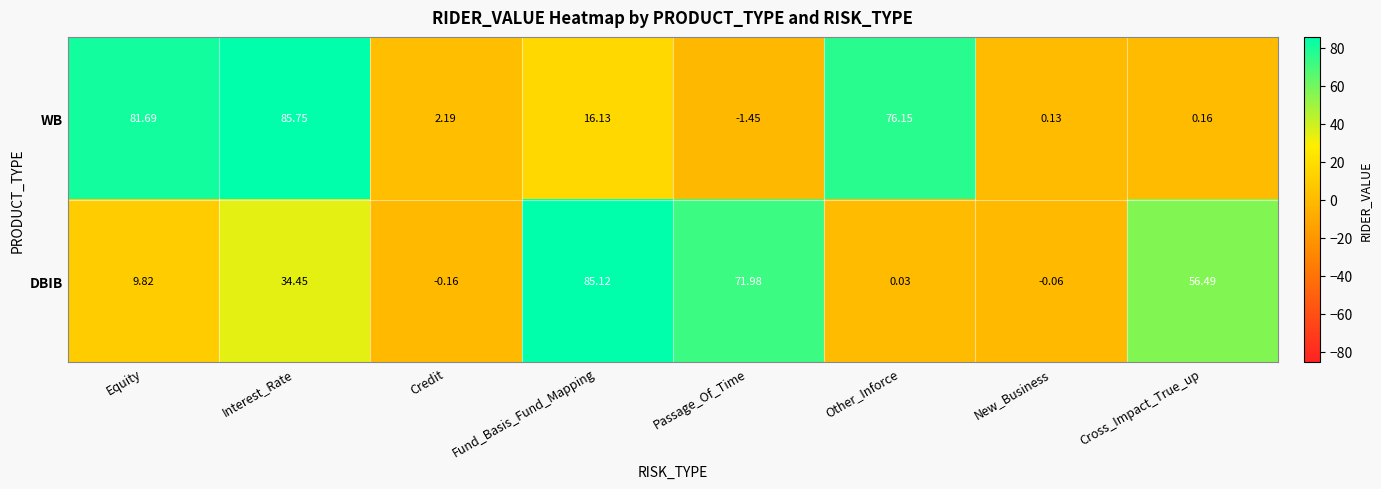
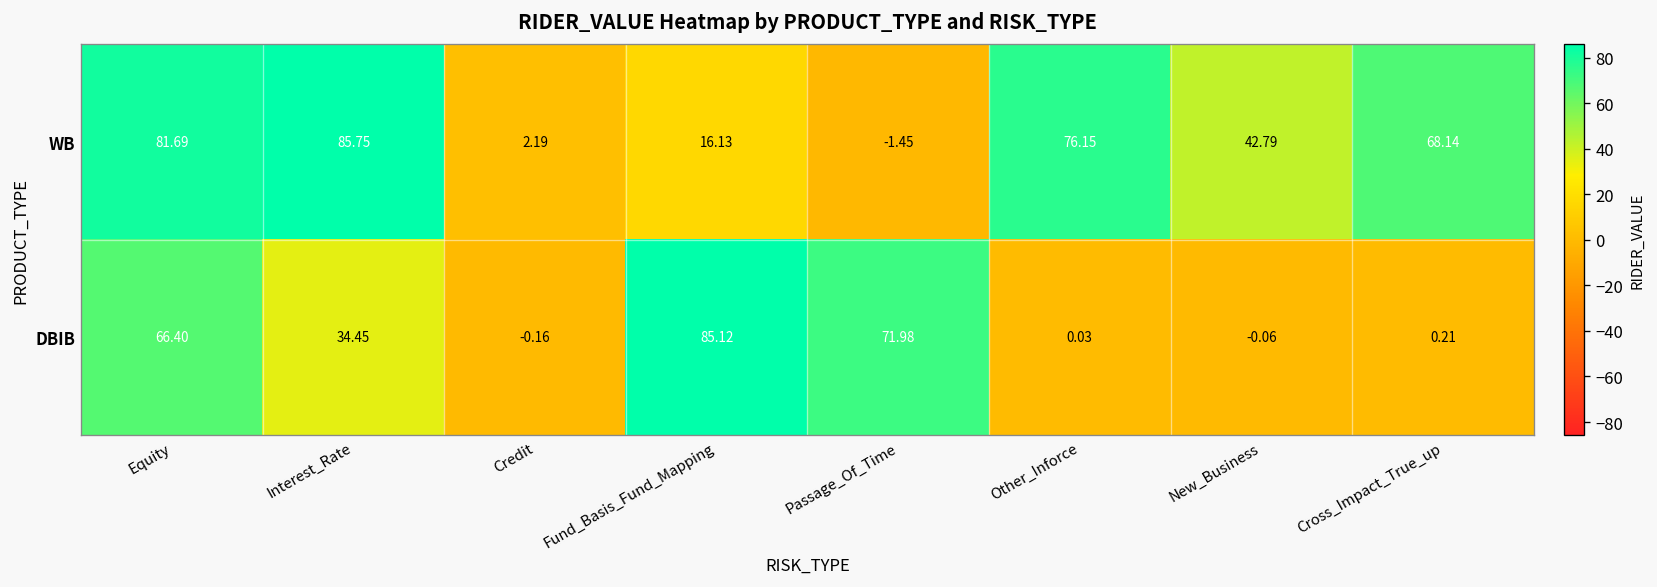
  {
    "WB": {
      "Equity": 81.69,
      "Interest_Rate": 85.75,
      "Credit": 2.19,
      "Fund_Basis_Fund_Mapping": 16.13,
      "Passage_Of_Time": -1.45,
      "Other_Inforce": 76.15,
-     "New_Business": 0.13,
-     "Cross_Impact_True_up": 0.16
+     "New_Business": 42.79,
+     "Cross_Impact_True_up": 68.14
    },
    "DBIB": {
-     "Equity": 9.82,
+     "Equity": 66.40,
      "Interest_Rate": 34.45,
      "Credit": -0.16,
      "Fund_Basis_Fund_Mapping": 85.12,
      "Passage_Of_Time": 71.98,
      "Other_Inforce": 0.03,
      "New_Business": -0.06,
-     "Cross_Impact_True_up": 56.49
+     "Cross_Impact_True_up": 0.21
    }
  }
